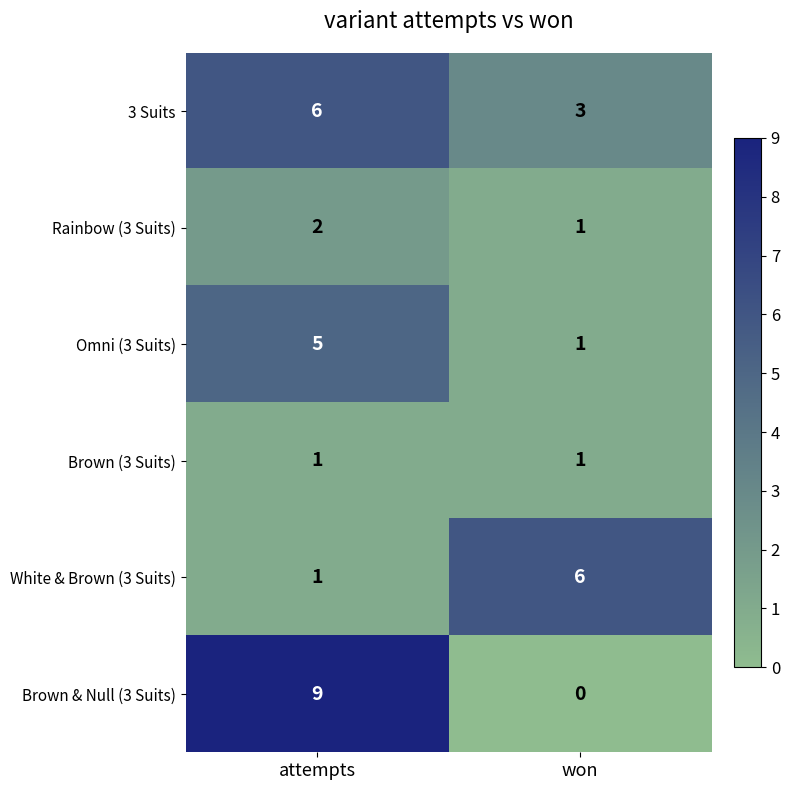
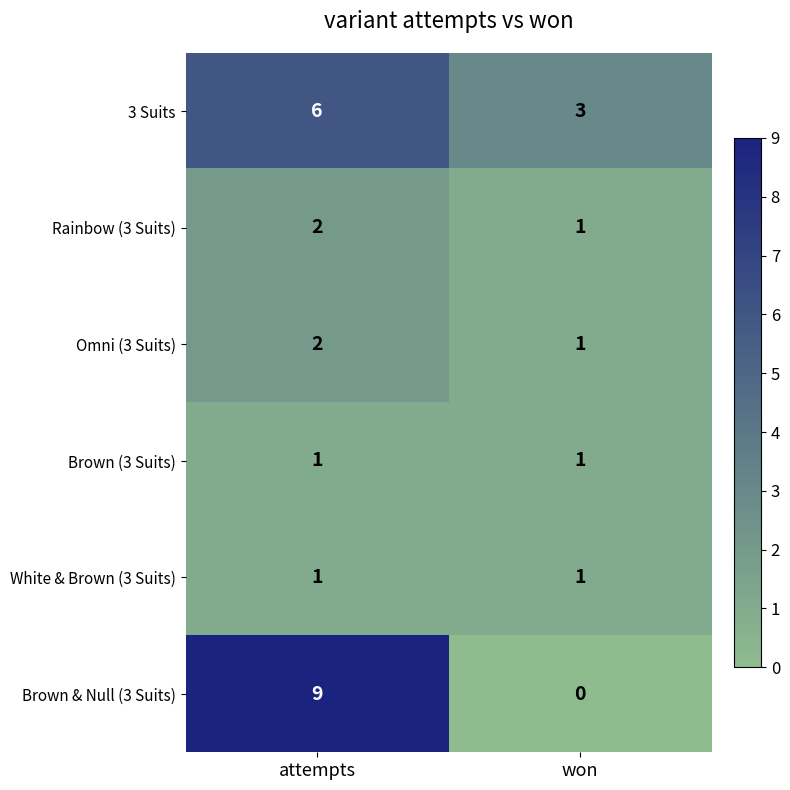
  {
    "3 Suits": {
      "attempts": 6,
      "won": 3
    },
    "Rainbow (3 Suits)": {
      "attempts": 2,
      "won": 1
    },
    "Omni (3 Suits)": {
-     "attempts": 5,
+     "attempts": 2,
      "won": 1
    },
    "Brown (3 Suits)": {
      "attempts": 1,
      "won": 1
    },
    "White & Brown (3 Suits)": {
      "attempts": 1,
-     "won": 6
+     "won": 1
    },
    "Brown & Null (3 Suits)": {
      "attempts": 9,
      "won": 0
    }
  }
